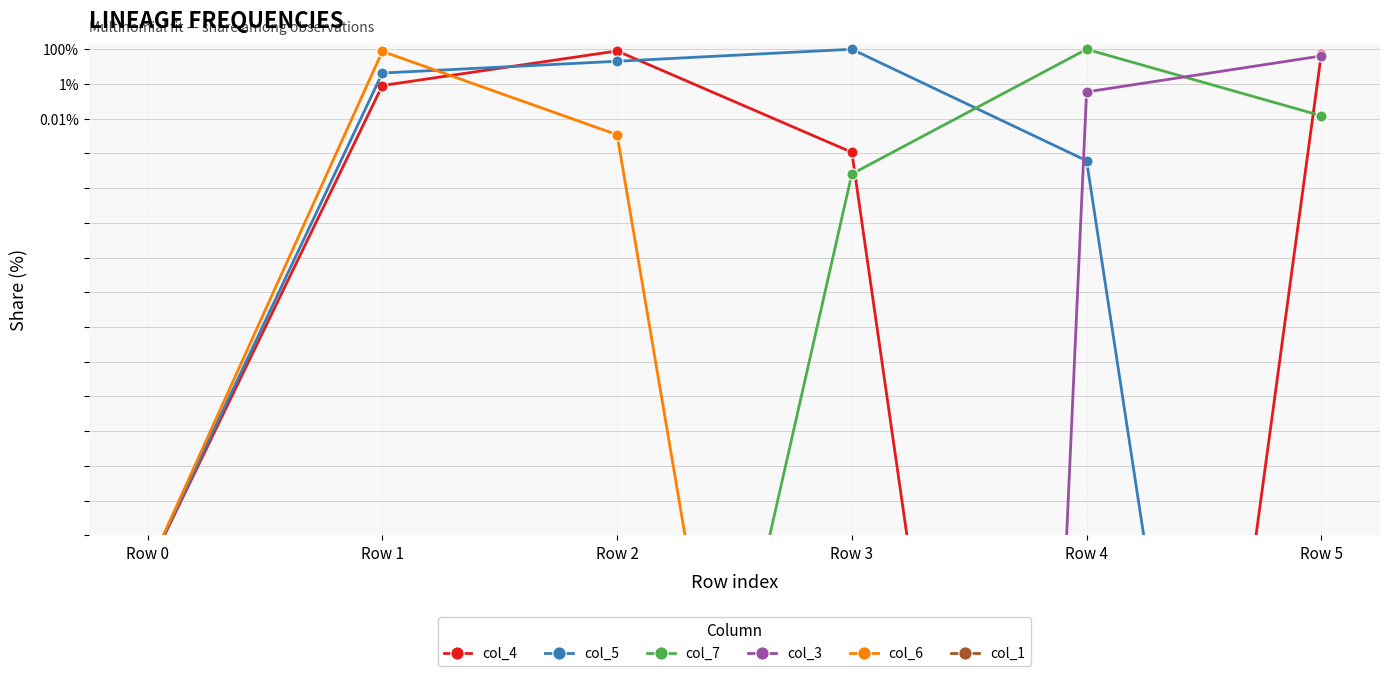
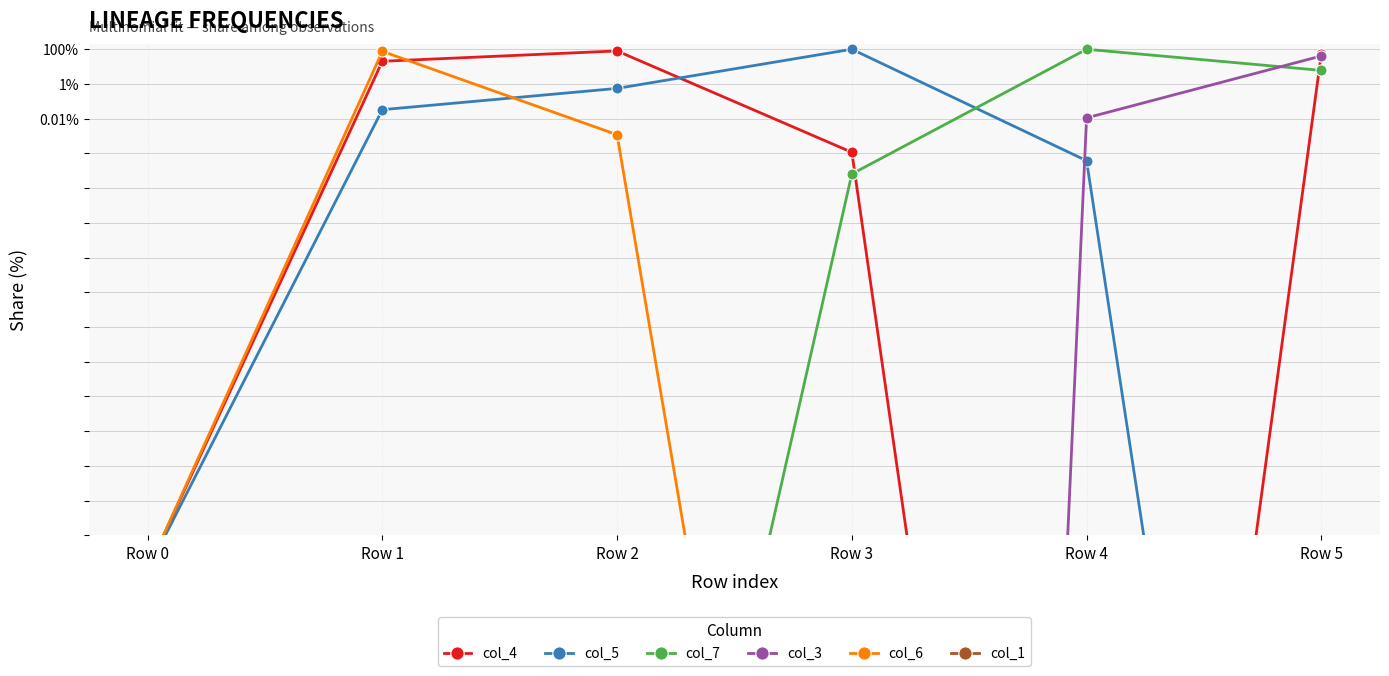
  {
    "col_4": {
-     "Row 1": "1%",
+     "Row 1": "20%",
      "Row 2": "100%",
      "Row 3": "0.0001%"
    },
    "col_5": {
-     "Row 1": "4%",
-     "Row 2": "20%",
+     "Row 1": "0.03%",
+     "Row 2": "0.6%",
      "Row 3": "100%",
      "Row 4": "0.00004%"
    },
    "col_7": {
      "Row 3": "0.000007%",
      "Row 4": "100%",
-     "Row 5": "0.01%"
+     "Row 5": "6%"
    },
    "col_3": {
-     "Row 4": "0.3%"
+     "Row 4": "0.01%"
    },
    "col_6": {
      "Row 1": "100%",
      "Row 2": "0.001%"
    }
  }
